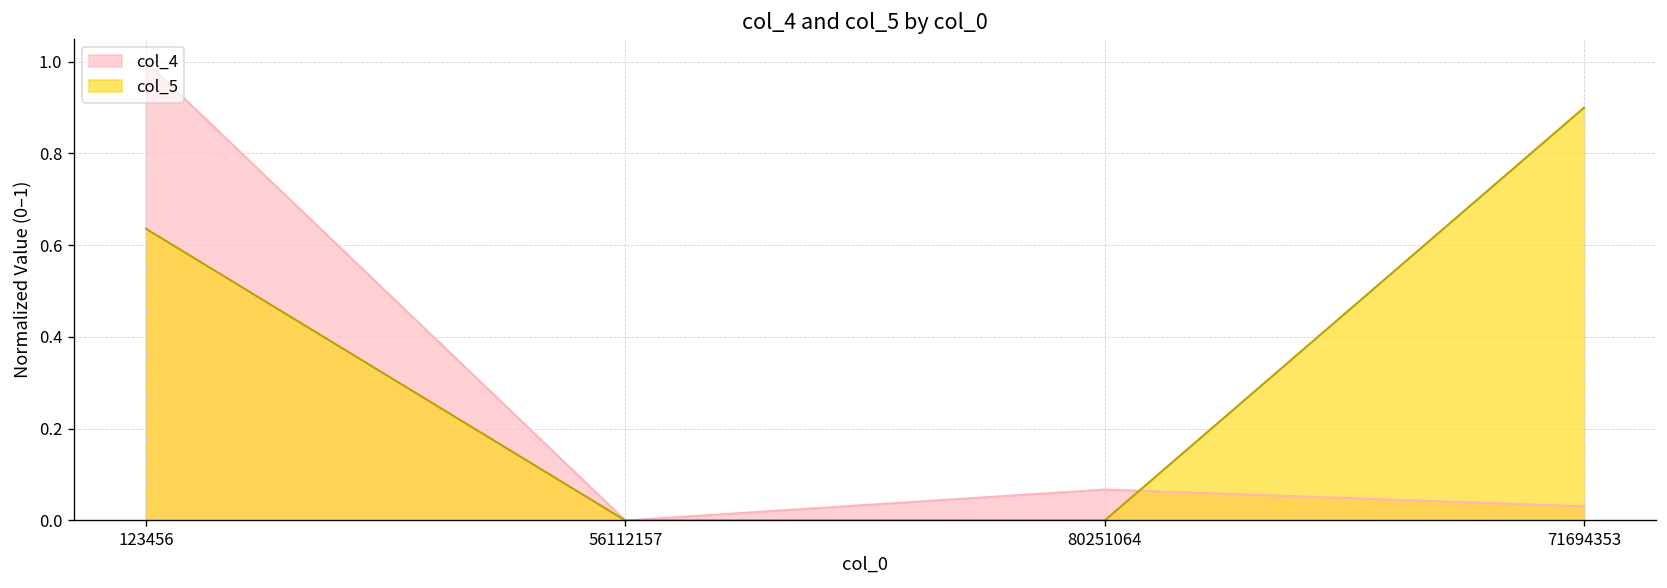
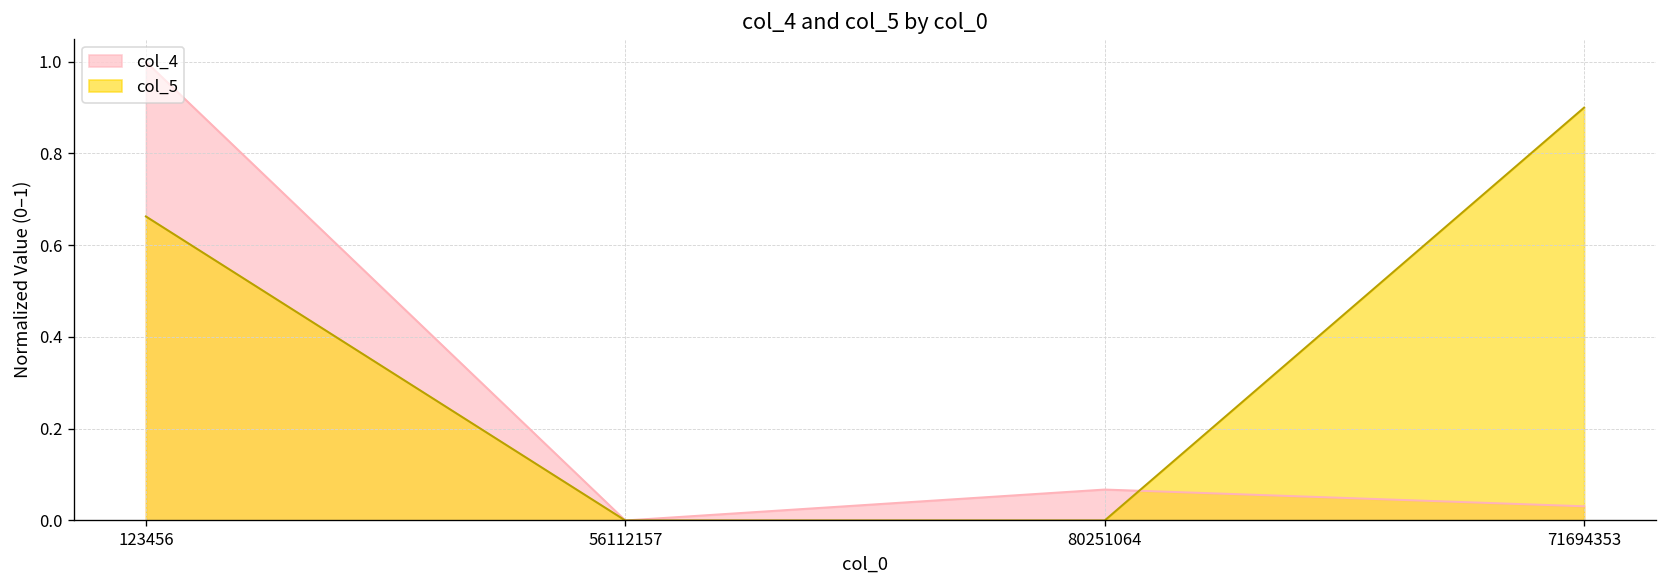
  {
    "col_4": {
      "80251064": 0.07,
      "71694353": 0.03
    },
    "col_5": {
-     "123456": 0.64,
+     "123456": 0.66,
      "80251064": 0.00,
      "71694353": 0.90
    }
  }
